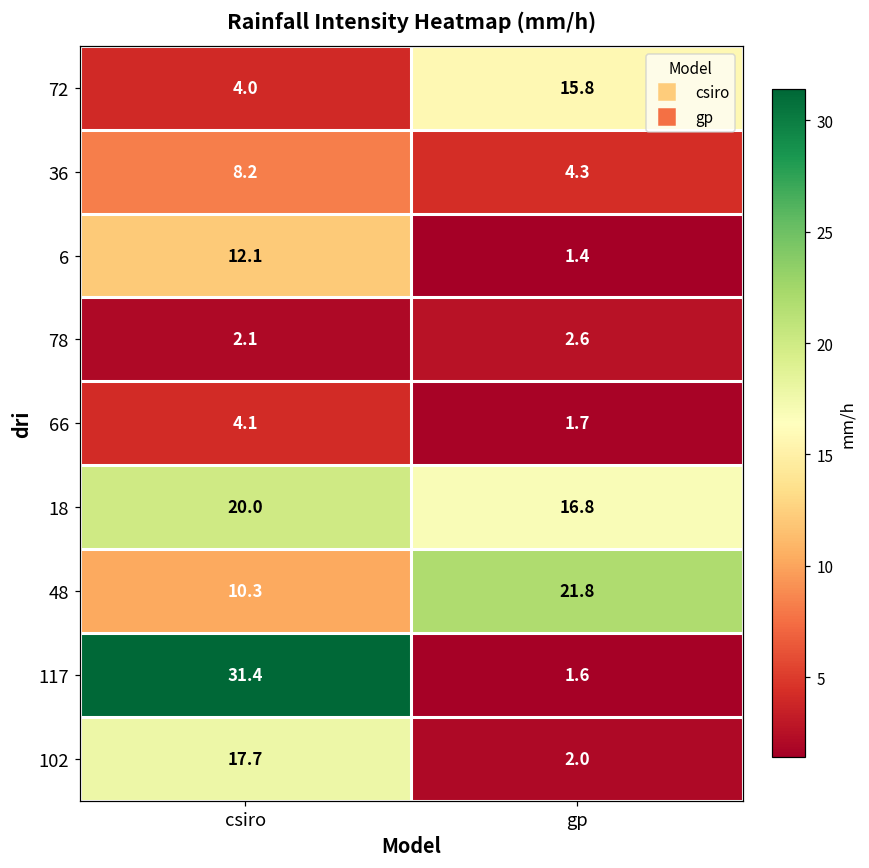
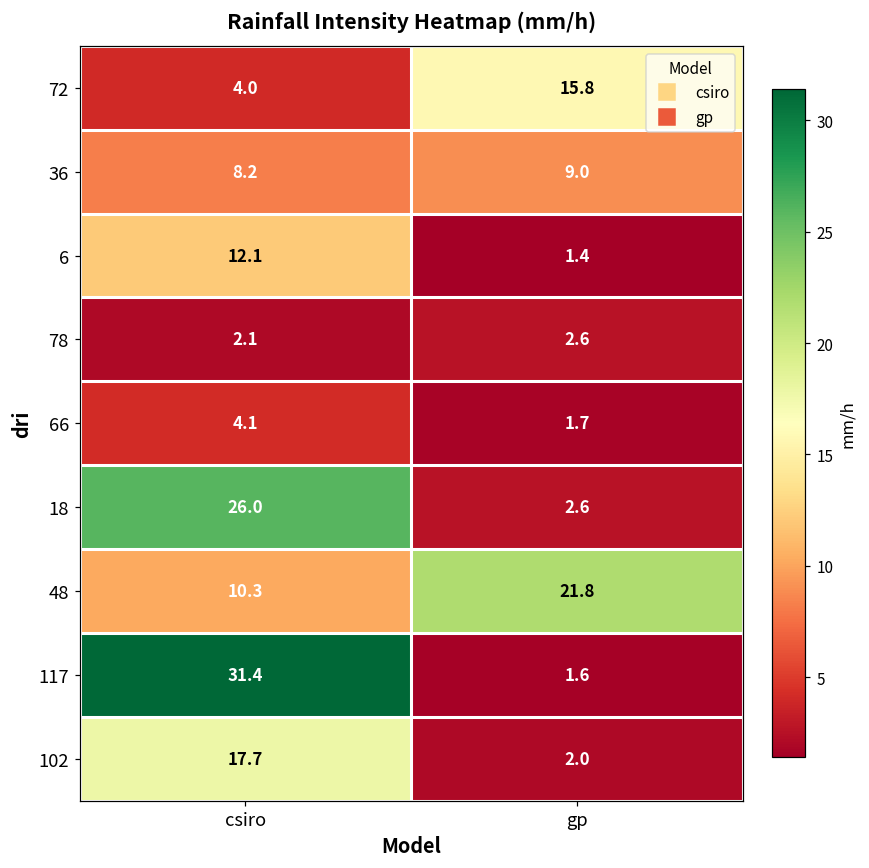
  {
    "72": {
      "csiro": 4.0,
      "gp": 15.8
    },
    "36": {
      "csiro": 8.2,
-     "gp": 4.3
+     "gp": 9.0
    },
    "6": {
      "csiro": 12.1,
      "gp": 1.4
    },
    "78": {
      "csiro": 2.1,
      "gp": 2.6
    },
    "66": {
      "csiro": 4.1,
      "gp": 1.7
    },
    "18": {
-     "csiro": 20.0,
-     "gp": 16.8
+     "csiro": 26.0,
+     "gp": 2.6
    },
    "48": {
      "csiro": 10.3,
      "gp": 21.8
    },
    "117": {
      "csiro": 31.4,
      "gp": 1.6
    },
    "102": {
      "csiro": 17.7,
      "gp": 2.0
    }
  }
